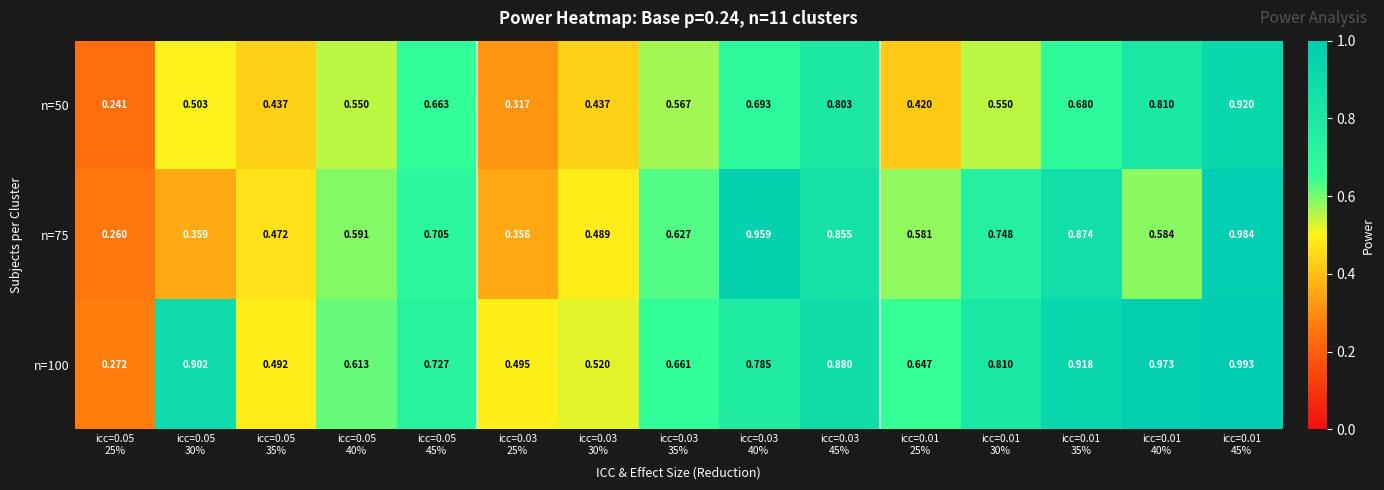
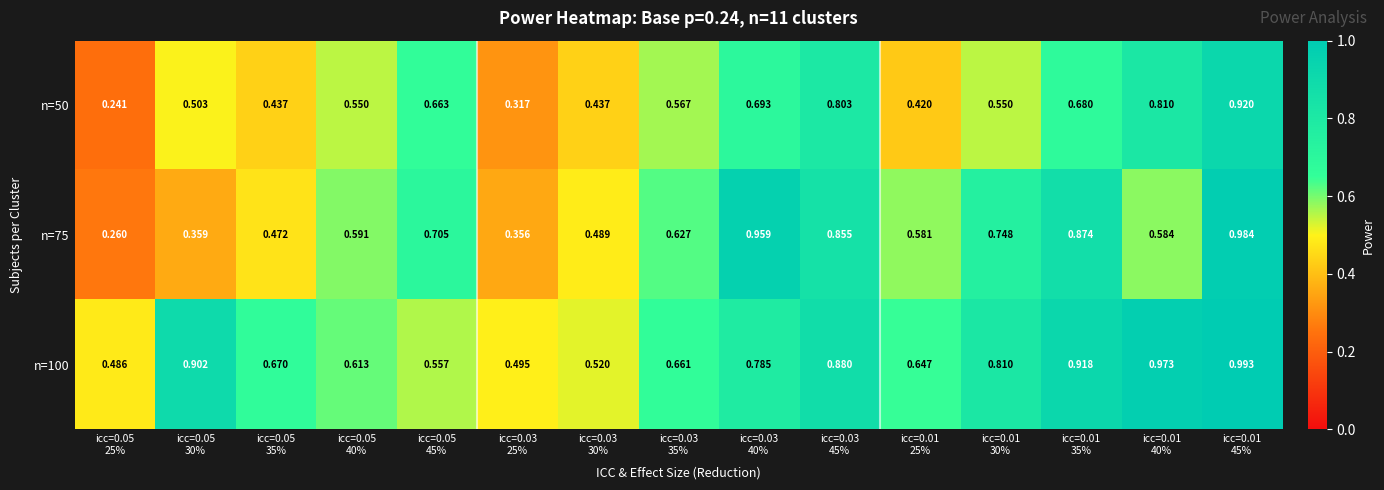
  {
    "n=50": {
      "icc=0.05 25%": 0.241,
      "icc=0.05 30%": 0.503,
      "icc=0.05 35%": 0.437,
      "icc=0.05 40%": 0.550,
      "icc=0.05 45%": 0.663,
      "icc=0.03 25%": 0.317,
      "icc=0.03 30%": 0.437,
      "icc=0.03 35%": 0.567,
      "icc=0.03 40%": 0.693,
      "icc=0.03 45%": 0.803,
      "icc=0.01 25%": 0.420,
      "icc=0.01 30%": 0.550,
      "icc=0.01 35%": 0.680,
      "icc=0.01 40%": 0.810,
      "icc=0.01 45%": 0.920
    },
    "n=75": {
      "icc=0.05 25%": 0.260,
      "icc=0.05 30%": 0.359,
      "icc=0.05 35%": 0.472,
      "icc=0.05 40%": 0.591,
      "icc=0.05 45%": 0.705,
      "icc=0.03 25%": 0.356,
      "icc=0.03 30%": 0.489,
      "icc=0.03 35%": 0.627,
      "icc=0.03 40%": 0.959,
      "icc=0.03 45%": 0.855,
      "icc=0.01 25%": 0.581,
      "icc=0.01 30%": 0.748,
      "icc=0.01 35%": 0.874,
      "icc=0.01 40%": 0.584,
      "icc=0.01 45%": 0.984
    },
    "n=100": {
-     "icc=0.05 25%": 0.272,
+     "icc=0.05 25%": 0.486,
      "icc=0.05 30%": 0.902,
-     "icc=0.05 35%": 0.492,
+     "icc=0.05 35%": 0.670,
      "icc=0.05 40%": 0.613,
-     "icc=0.05 45%": 0.727,
+     "icc=0.05 45%": 0.557,
      "icc=0.03 25%": 0.495,
      "icc=0.03 30%": 0.520,
      "icc=0.03 35%": 0.661,
      "icc=0.03 40%": 0.785,
      "icc=0.03 45%": 0.880,
      "icc=0.01 25%": 0.647,
      "icc=0.01 30%": 0.810,
      "icc=0.01 35%": 0.918,
      "icc=0.01 40%": 0.973,
      "icc=0.01 45%": 0.993
    }
  }
